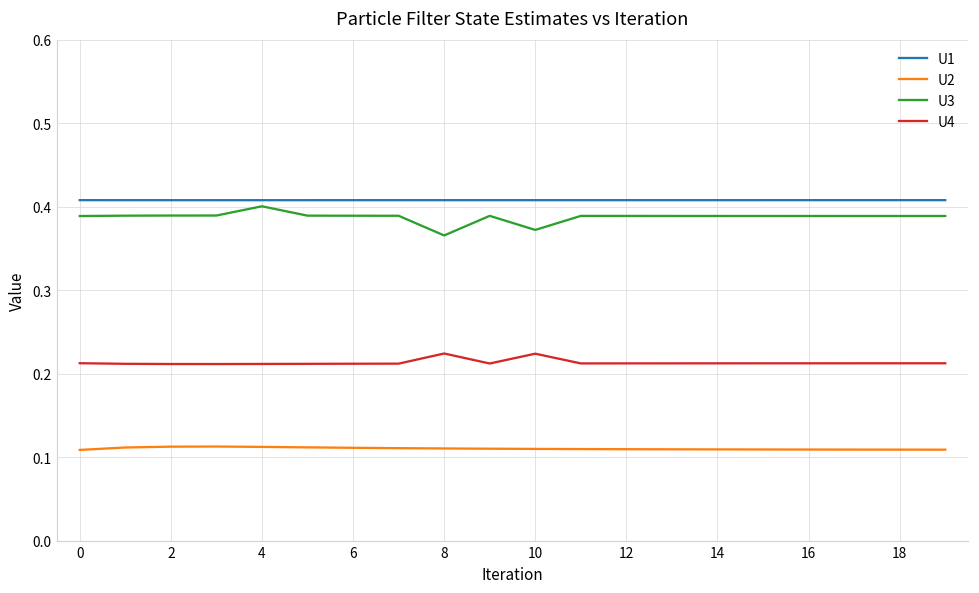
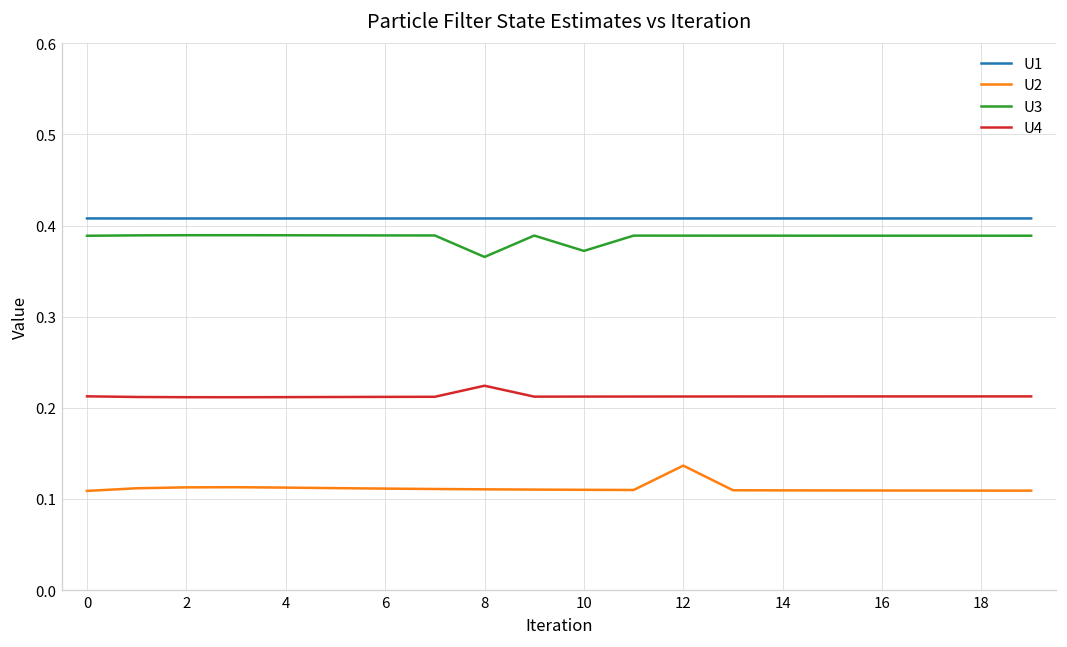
  {
    "U1": {
      "0": 0.41,
      "2": 0.41,
      "4": 0.41,
      "6": 0.41,
      "8": 0.41,
      "10": 0.41,
      "12": 0.41,
      "14": 0.41,
      "16": 0.41,
      "18": 0.41
    },
    "U2": {
      "0": 0.11,
      "2": 0.11,
      "4": 0.11,
      "6": 0.11,
      "8": 0.11,
      "10": 0.11,
-     "12": 0.11,
+     "12": 0.14,
      "14": 0.11,
      "16": 0.11,
      "18": 0.11
    },
    "U3": {
      "0": 0.39,
      "2": 0.39,
-     "4": 0.40,
+     "4": 0.39,
      "6": 0.39,
      "8": 0.37,
      "10": 0.37,
      "12": 0.39,
      "14": 0.39,
      "16": 0.39,
      "18": 0.39
    },
    "U4": {
      "0": 0.21,
      "2": 0.21,
      "4": 0.21,
      "6": 0.21,
      "8": 0.22,
-     "10": 0.22,
+     "10": 0.21,
      "12": 0.21,
      "14": 0.21,
      "16": 0.21,
      "18": 0.21
    }
  }
